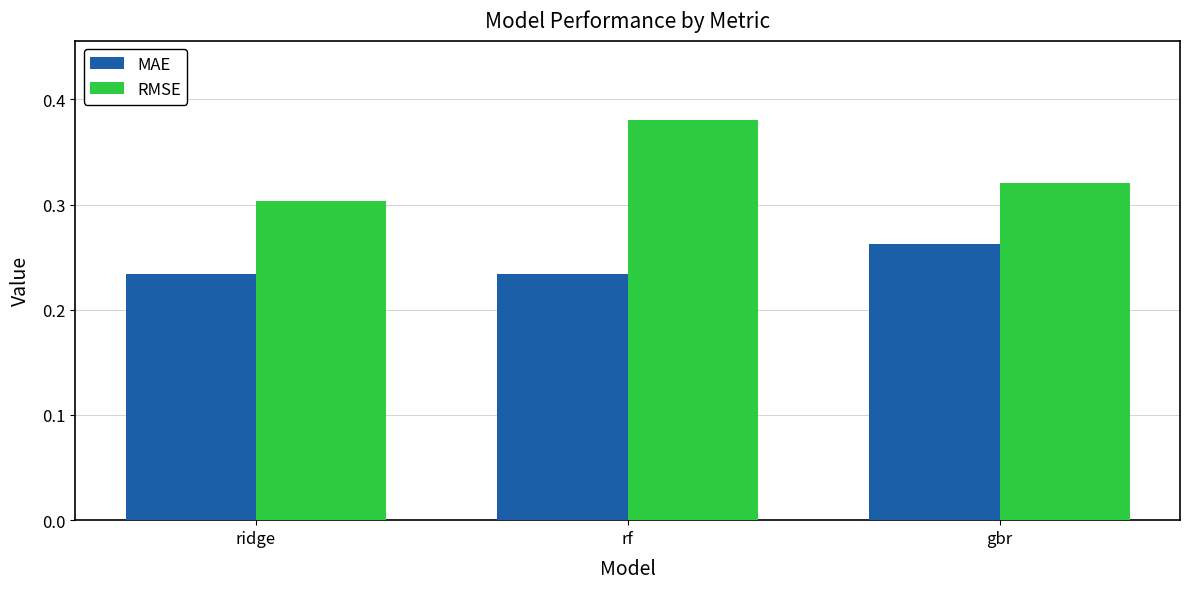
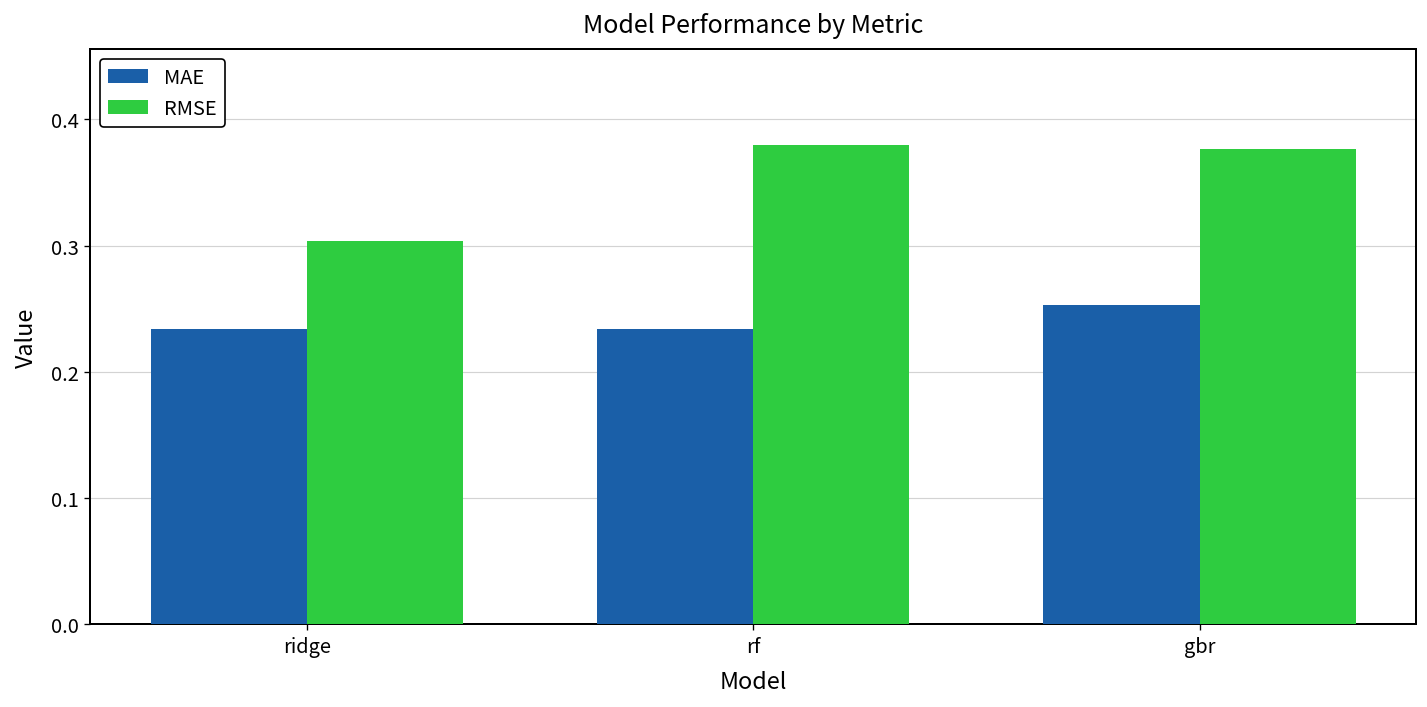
  {
    "MAE": {
      "ridge": 0.234,
      "rf": 0.234,
-     "gbr": 0.263
+     "gbr": 0.253
    },
    "RMSE": {
      "ridge": 0.304,
      "rf": 0.380,
-     "gbr": 0.321
+     "gbr": 0.376
    }
  }
